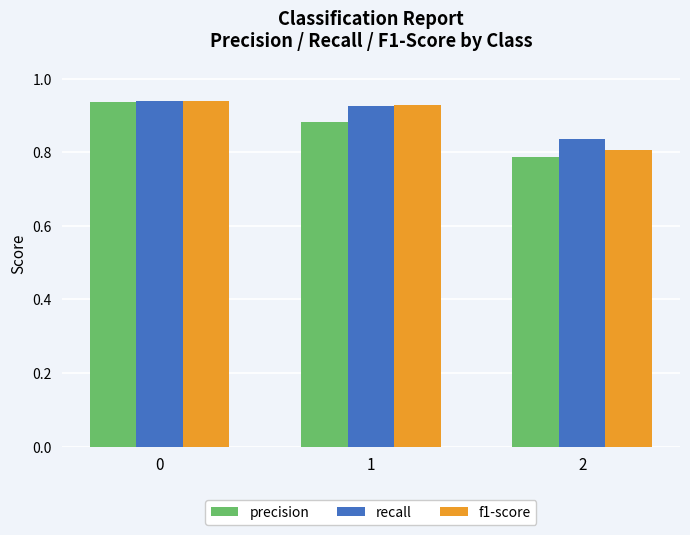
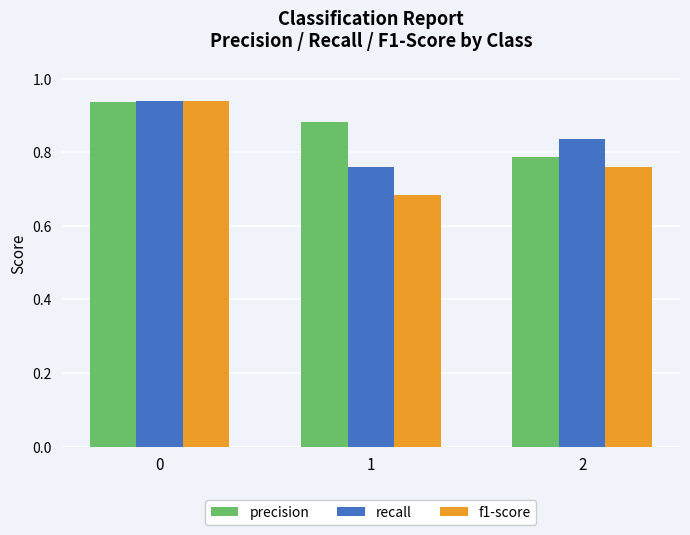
  {
    "precision": {
      "0": 0.94,
      "1": 0.88,
      "2": 0.79
    },
    "recall": {
      "0": 0.94,
-     "1": 0.92,
+     "1": 0.76,
      "2": 0.84
    },
    "f1-score": {
      "0": 0.94,
-     "1": 0.93,
-     "2": 0.81
+     "1": 0.68,
+     "2": 0.76
    }
  }
